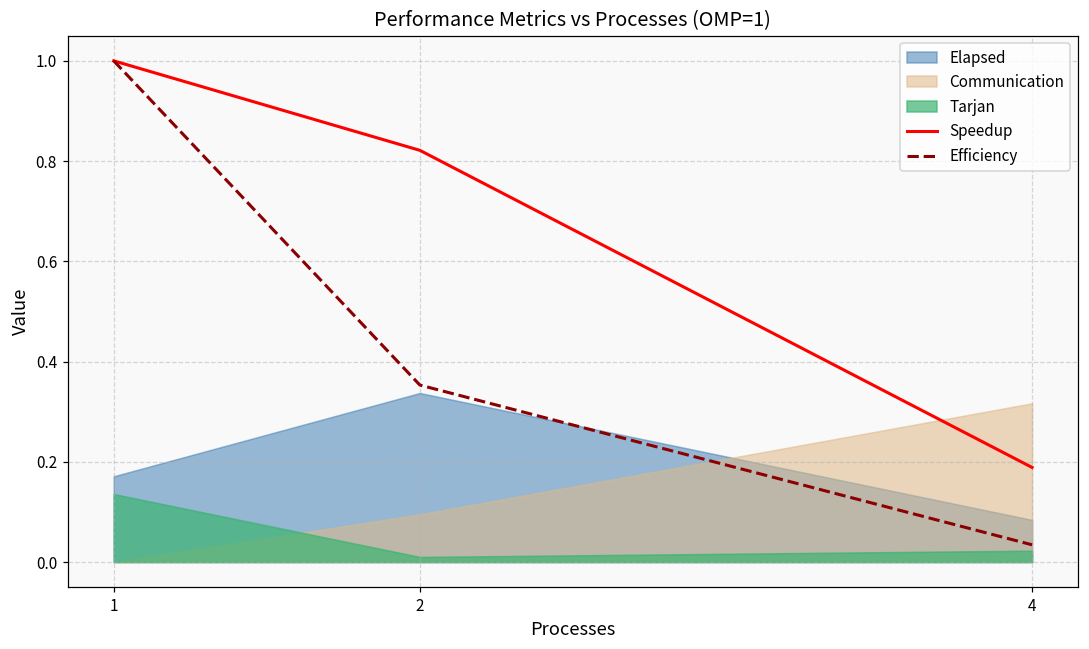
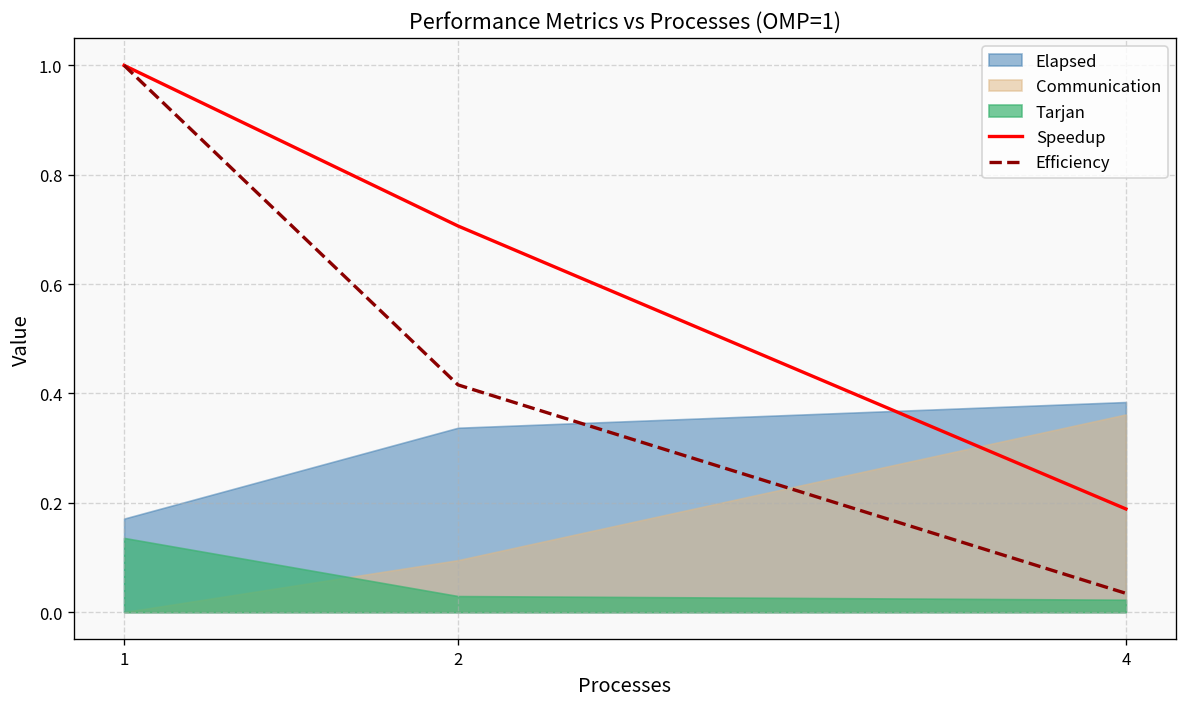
  {
    "Elapsed": {
      "1": 0.17,
      "2": 0.34,
-     "4": 0.08
+     "4": 0.38
    },
    "Speedup": {
-     "2": 0.82,
+     "2": 0.71,
      "4": 0.19
    },
    "Communication": {
      "1": 0.00,
      "2": 0.10,
-     "4": 0.32
+     "4": 0.36
    },
    "Efficiency": {
-     "2": 0.35,
+     "2": 0.42,
      "4": 0.03
    },
    "Tarjan": {
      "1": 0.14,
-     "2": 0.01,
+     "2": 0.03,
      "4": 0.02
    }
  }
